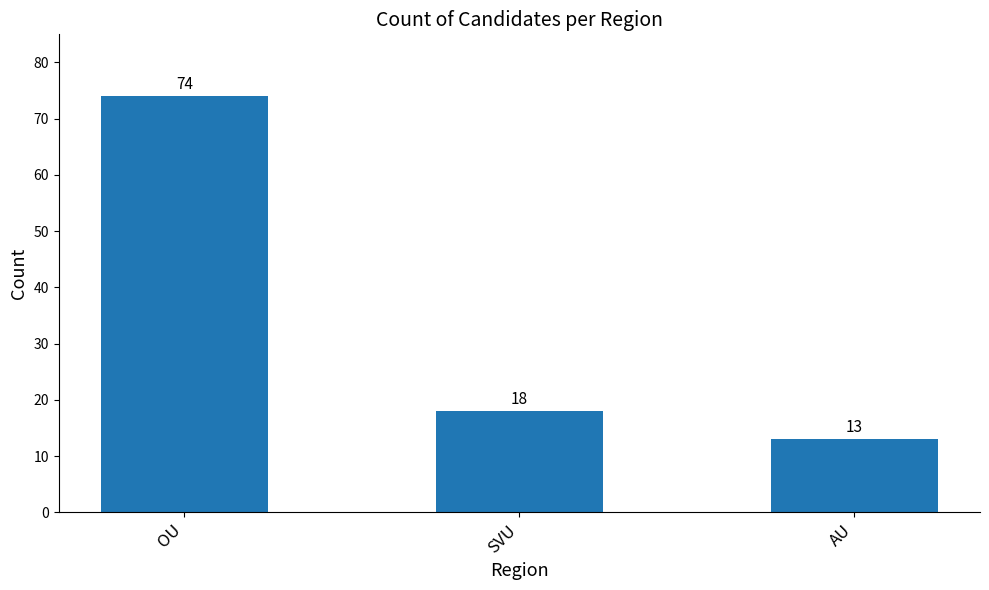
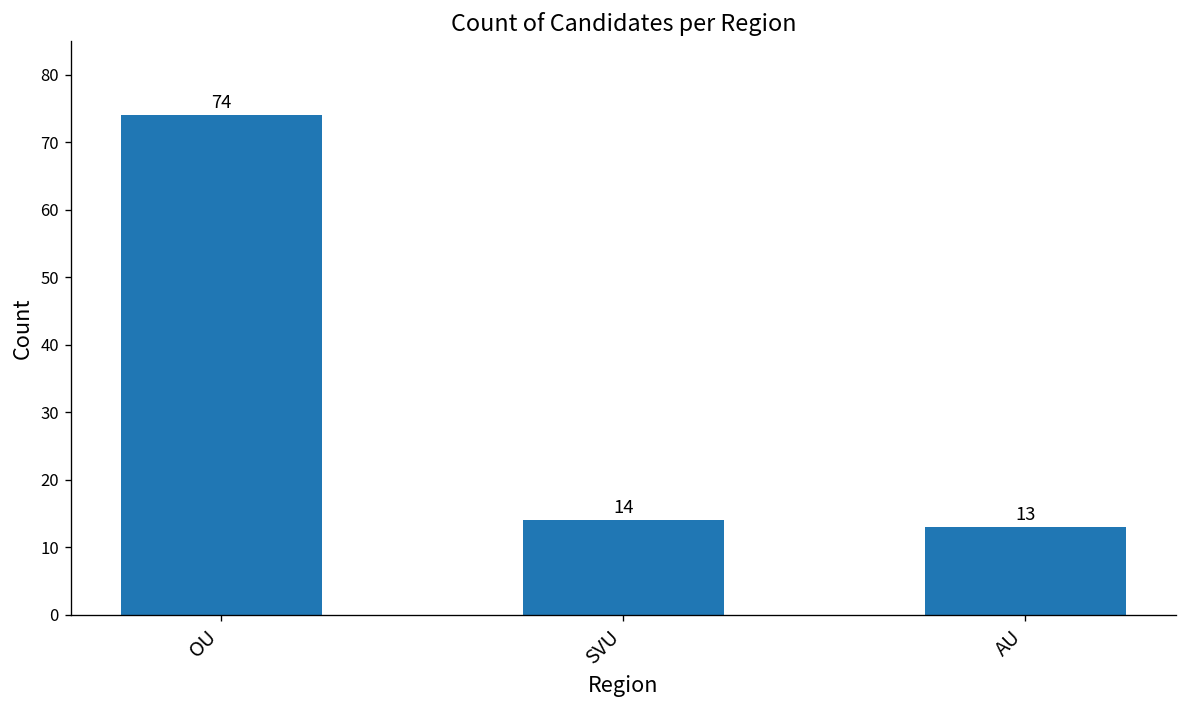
  {
    "OU": 74,
-   "SVU": 18,
+   "SVU": 14,
    "AU": 13
  }
